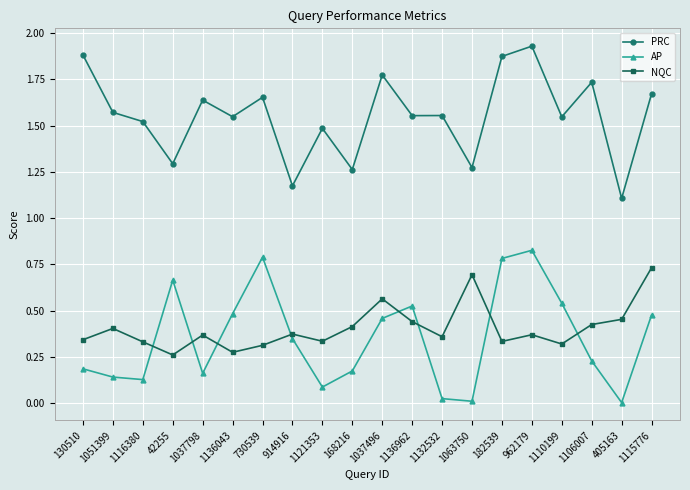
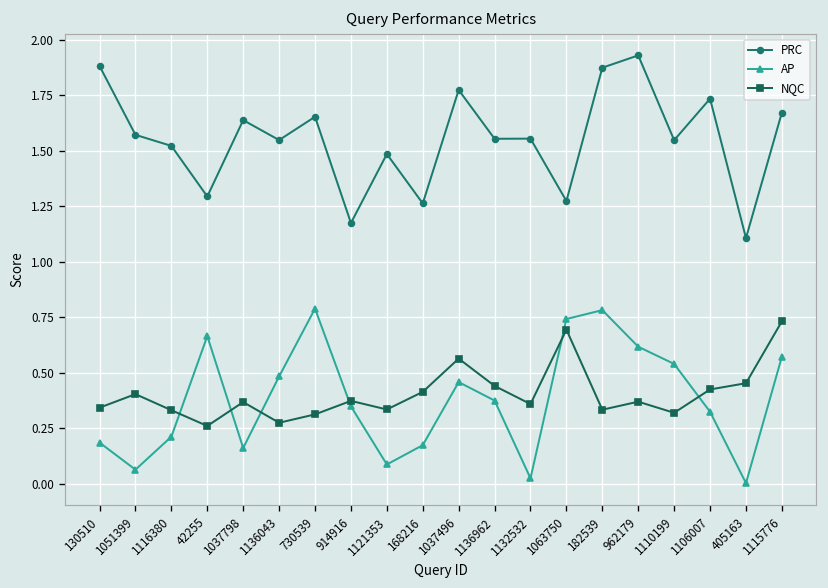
  {
    "AP": {
      "130510": 0.18,
-     "1051399": 0.14,
-     "1116380": 0.13,
+     "1051399": 0.06,
+     "1116380": 0.21,
      "42255": 0.66,
      "1037798": 0.16,
      "1136043": 0.48,
      "730539": 0.79,
      "914916": 0.35,
      "1121353": 0.09,
      "168216": 0.17,
      "1037496": 0.46,
-     "1136962": 0.52,
+     "1136962": 0.37,
      "1132532": 0.02,
-     "1063750": 0.01,
+     "1063750": 0.74,
      "182539": 0.78,
-     "962179": 0.83,
+     "962179": 0.62,
      "1110199": 0.54,
-     "1106007": 0.23,
+     "1106007": 0.32,
      "405163": 0.00,
-     "1115776": 0.48
+     "1115776": 0.57
    }
  }
